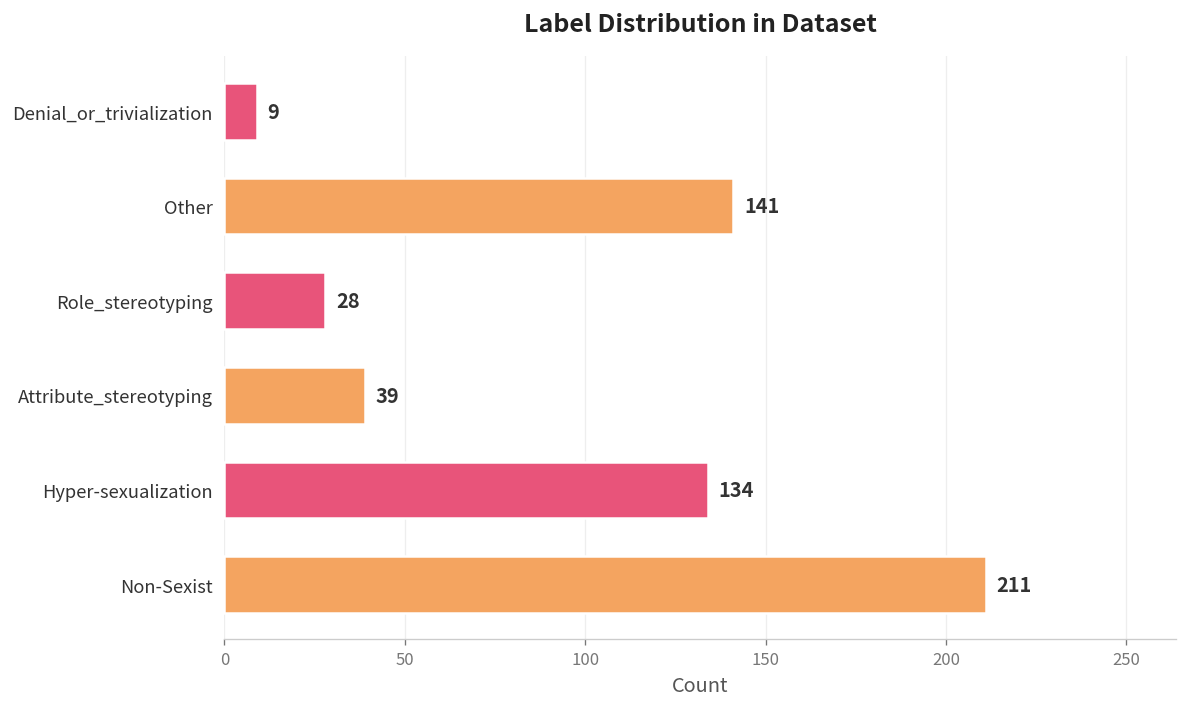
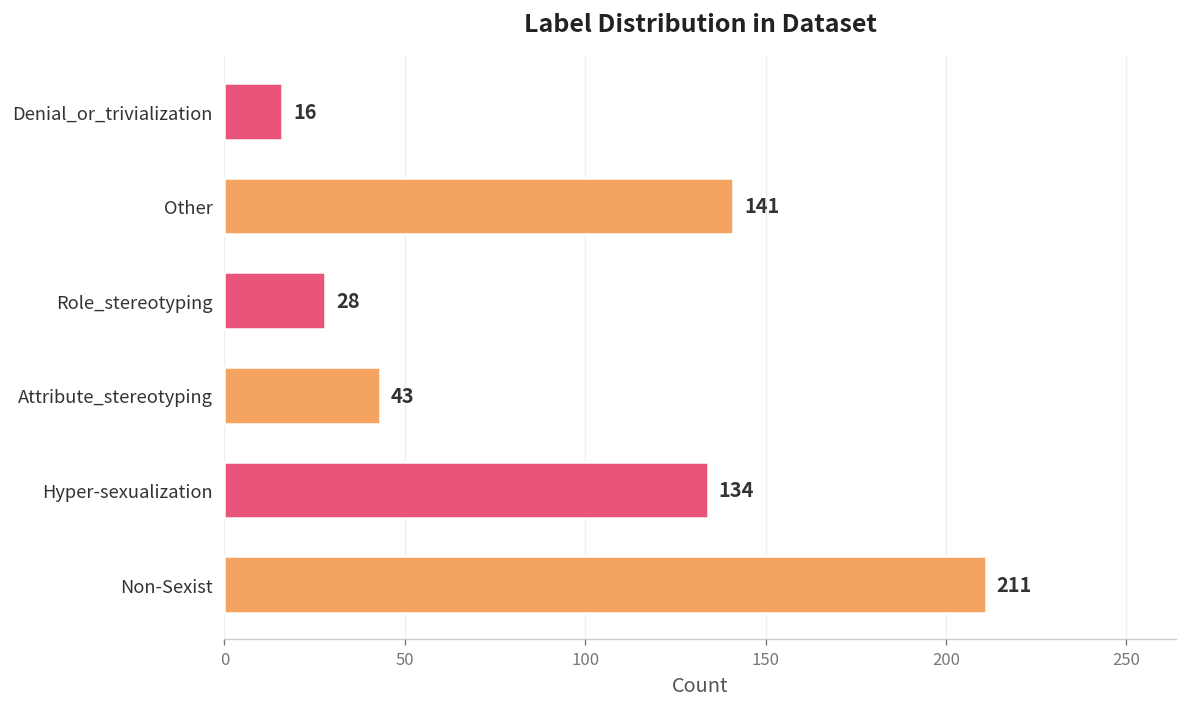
  {
-   "Denial_or_trivialization": 9,
+   "Denial_or_trivialization": 16,
    "Other": 141,
    "Role_stereotyping": 28,
-   "Attribute_stereotyping": 39,
+   "Attribute_stereotyping": 43,
    "Hyper-sexualization": 134,
    "Non-Sexist": 211
  }
